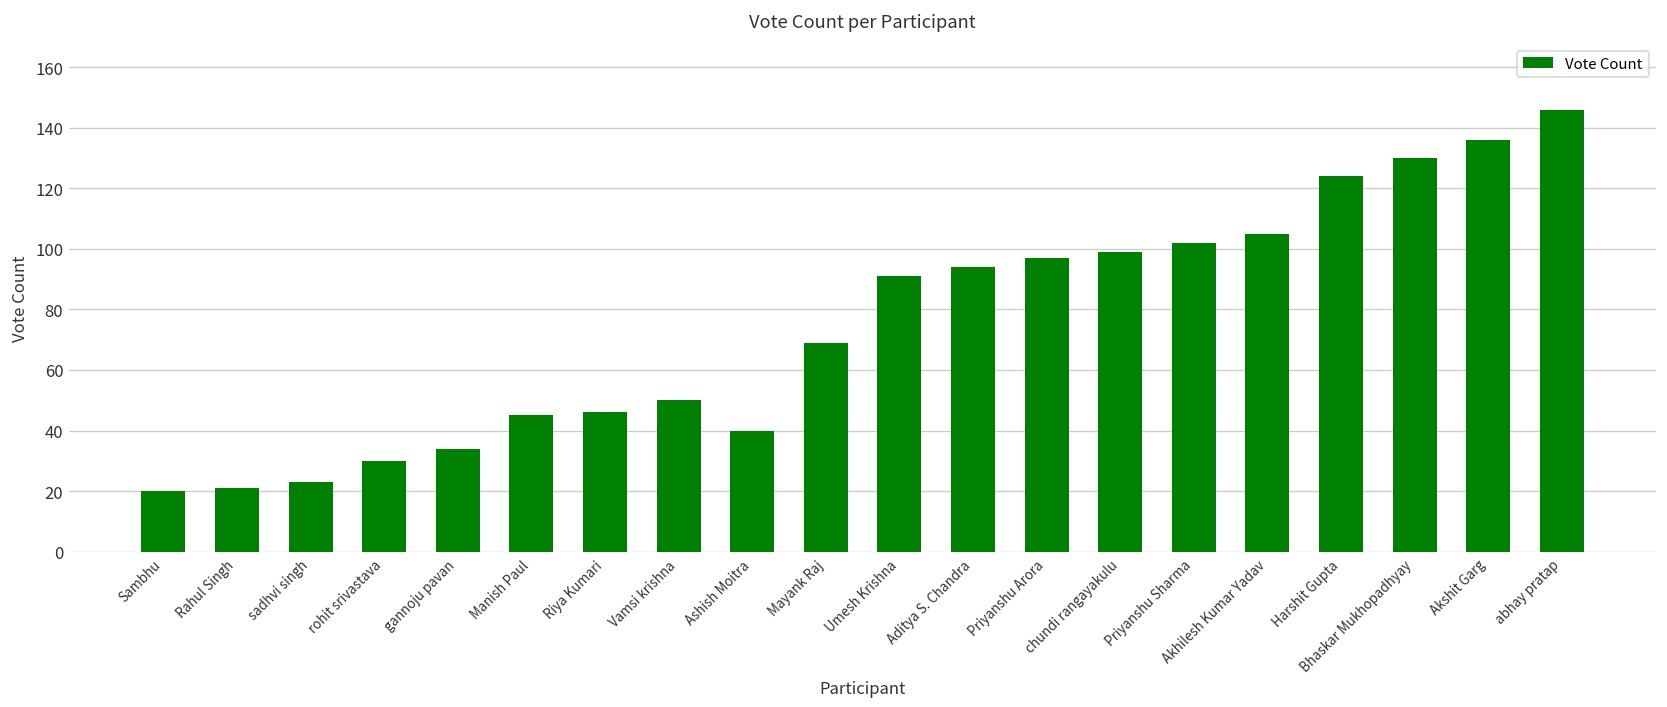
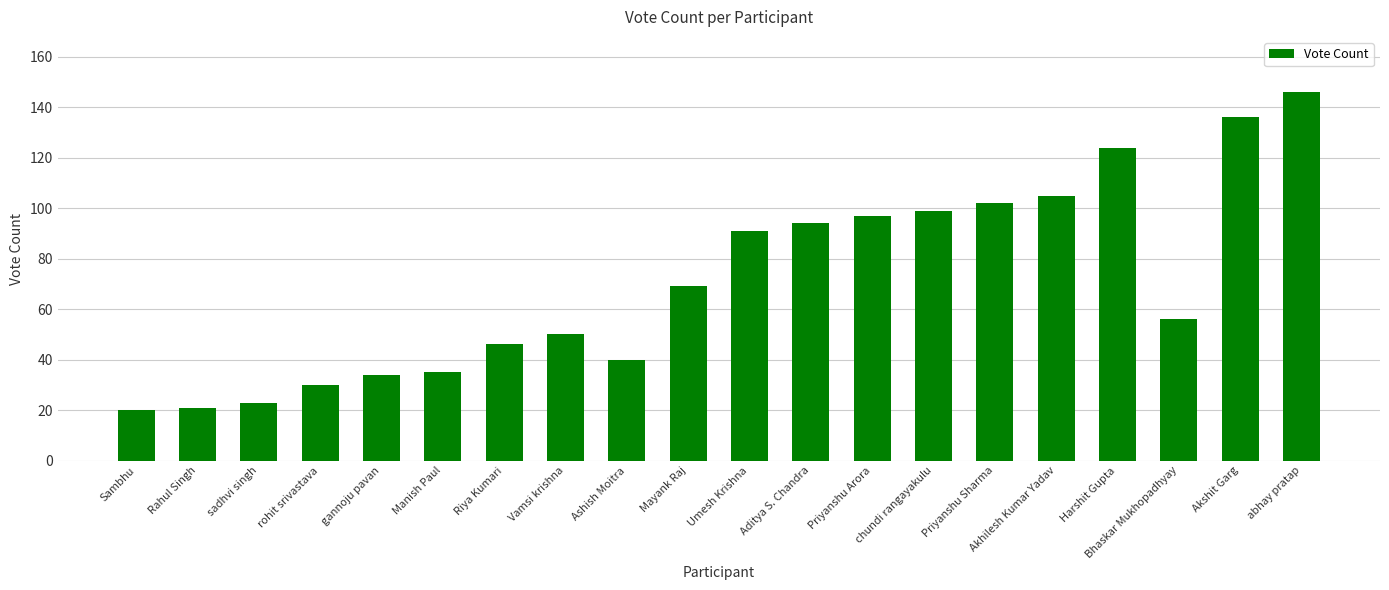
  {
    "Sambhu": 20,
    "Rahul Singh": 21,
    "sadhvi singh": 23,
    "rohit srivastava": 30,
    "gannoju pavan": 34,
-   "Manish Paul": 45,
+   "Manish Paul": 35,
    "Riya Kumari": 46,
    "Vamsi krishna": 50,
    "Ashish Moitra": 40,
    "Mayank Raj": 69,
    "Umesh Krishna": 91,
    "Aditya S. Chandra": 94,
    "Priyanshu Arora": 97,
    "chundi rangayakulu": 99,
    "Priyanshu Sharma": 102,
    "Akhilesh Kumar Yadav": 105,
    "Harshit Gupta": 124,
-   "Bhaskar Mukhopadhyay": 130,
+   "Bhaskar Mukhopadhyay": 56,
    "Akshit Garg": 136,
    "abhay pratap": 146
  }
